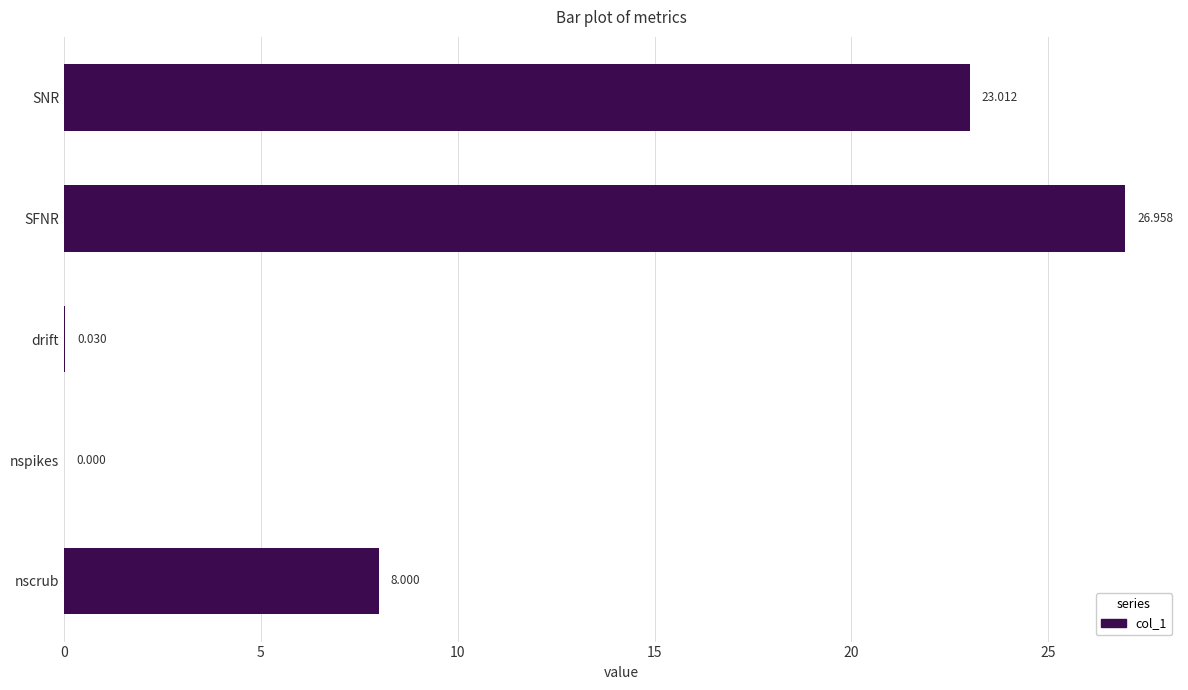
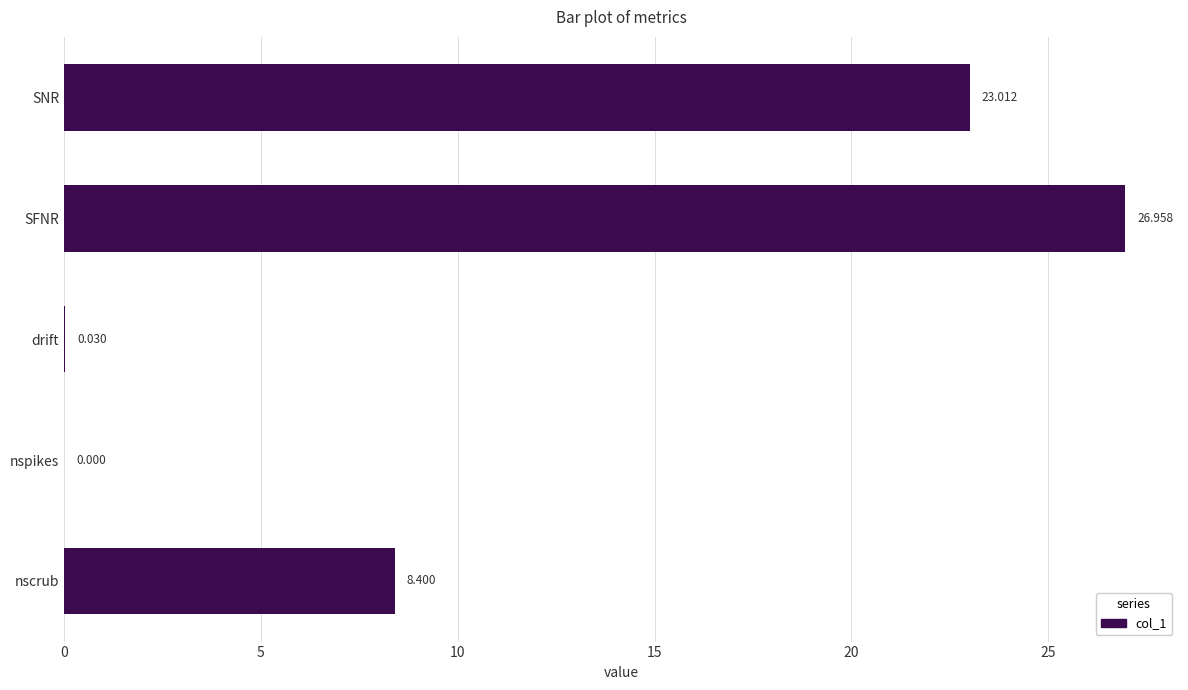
  {
    "SNR": 23.012,
    "SFNR": 26.958,
    "drift": 0.030,
    "nspikes": 0.000,
-   "nscrub": 8.000
+   "nscrub": 8.400
  }
